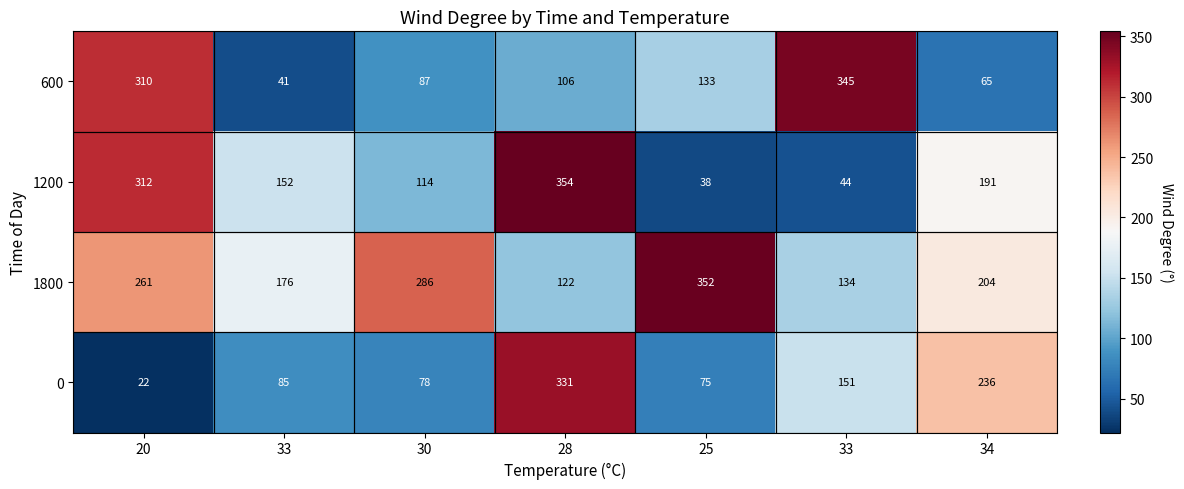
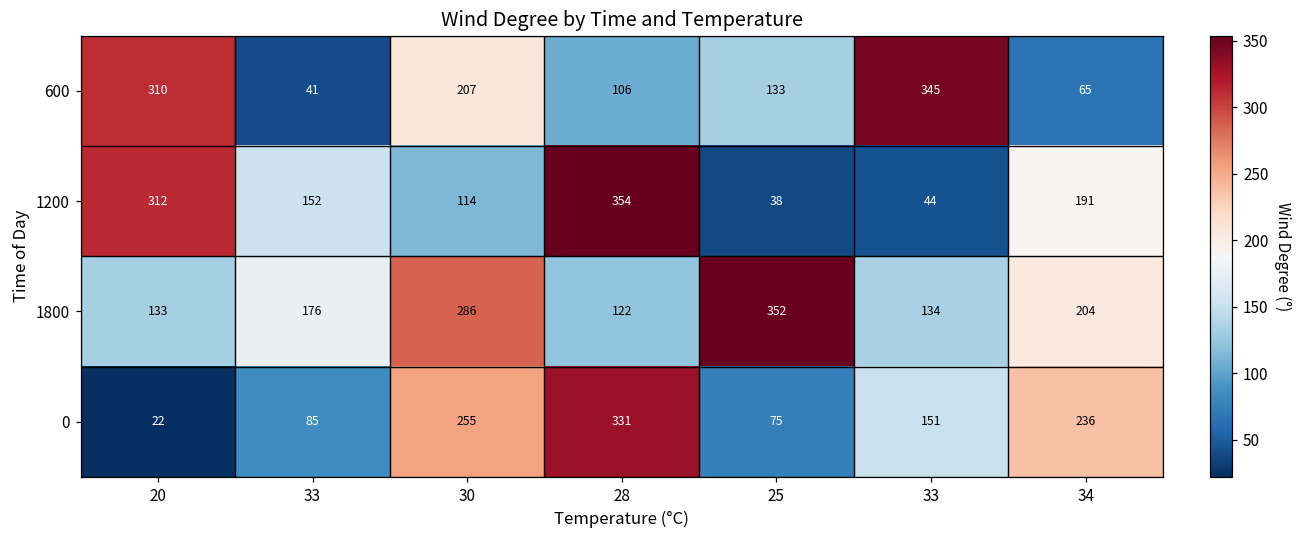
  {
    "600": {
      "20": 310,
-     "30": 87,
+     "30": 207,
      "28": 106,
      "25": 133,
      "34": 65
    },
    "1200": {
      "20": 312,
      "30": 114,
      "28": 354,
      "25": 38,
      "34": 191
    },
    "1800": {
-     "20": 261,
+     "20": 133,
      "30": 286,
      "28": 122,
      "25": 352,
      "34": 204
    },
    "0": {
      "20": 22,
-     "30": 78,
+     "30": 255,
      "28": 331,
      "25": 75,
      "34": 236
    }
  }
